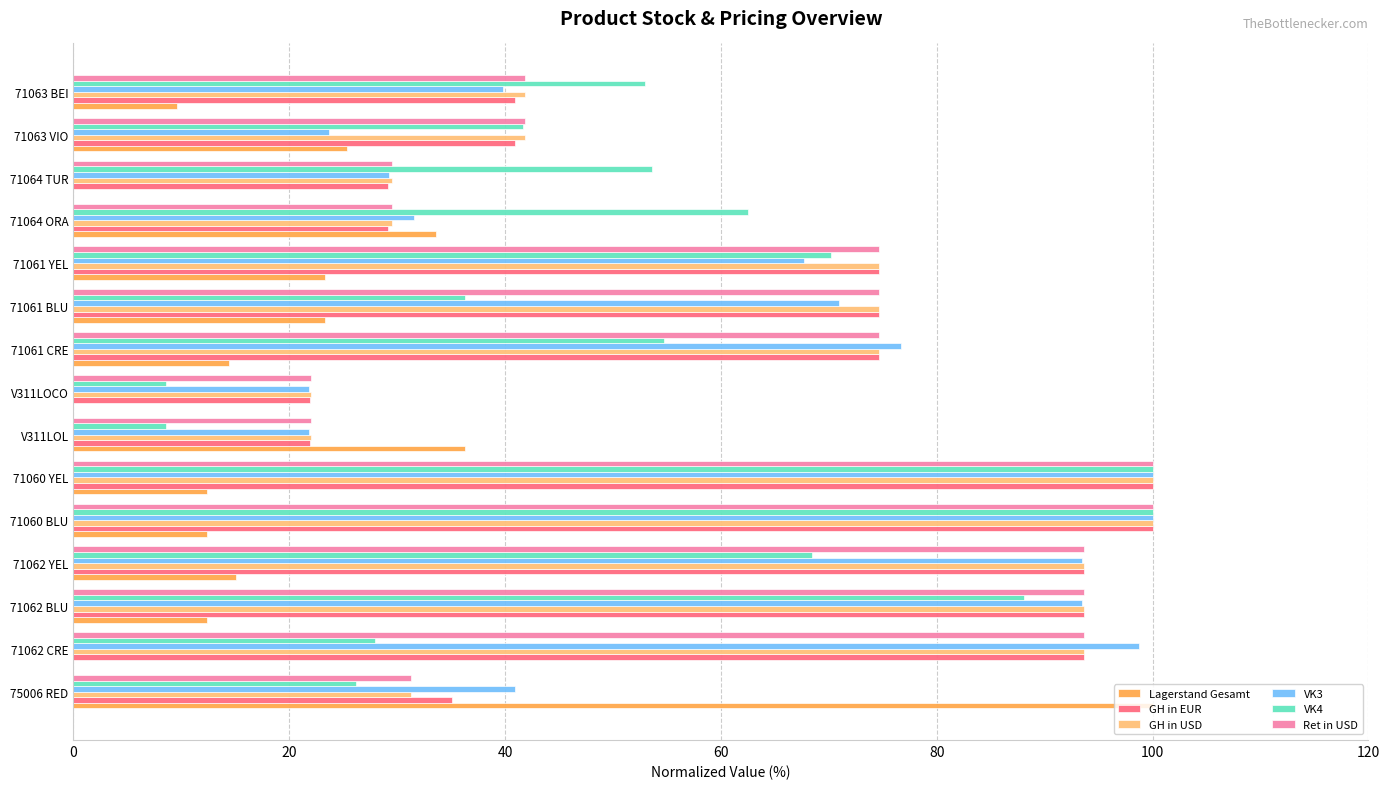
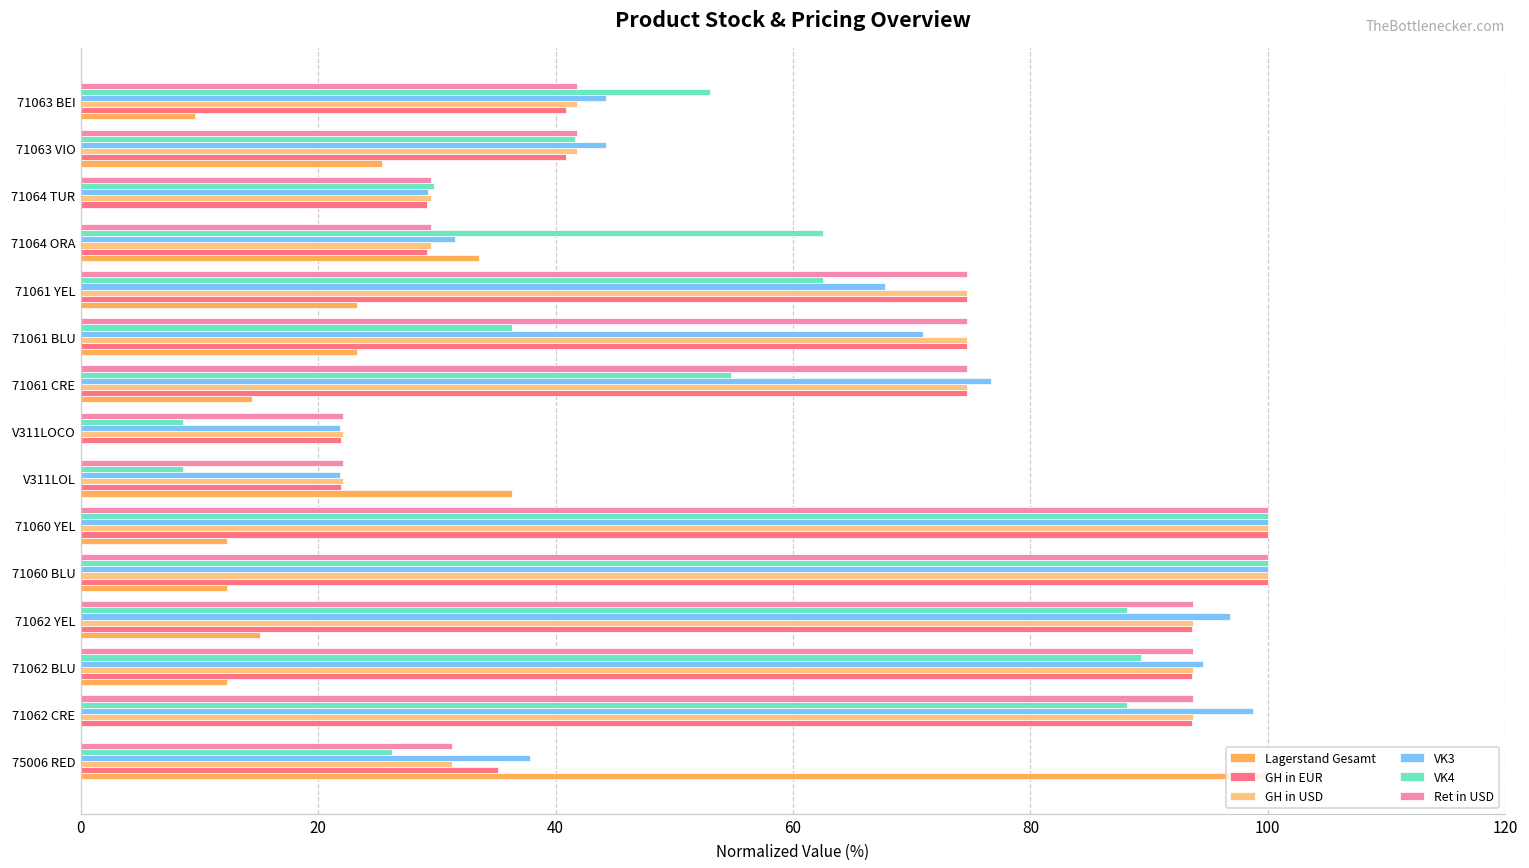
  {
    "VK3": {
-     "71063 BEI": 39.8,
-     "71063 VIO": 23.6,
+     "71063 BEI": 44.2,
+     "71063 VIO": 44.2,
      "71064 TUR": 29.2,
      "71064 ORA": 31.5,
      "71061 YEL": 67.7,
      "71061 BLU": 70.9,
      "71061 CRE": 76.7,
      "V311LOCO": 21.8,
      "V311LOL": 21.8,
      "71060 YEL": 100.0,
      "71060 BLU": 100.0,
-     "71062 YEL": 93.5,
-     "71062 BLU": 93.5,
+     "71062 YEL": 96.8,
+     "71062 BLU": 94.5,
      "71062 CRE": 98.8,
-     "75006 RED": 40.9
+     "75006 RED": 37.9
    },
    "VK4": {
      "71063 BEI": 53.0,
      "71063 VIO": 41.7,
-     "71064 TUR": 53.6,
+     "71064 TUR": 29.8,
      "71064 ORA": 62.5,
-     "71061 YEL": 70.2,
+     "71061 YEL": 62.5,
      "71061 BLU": 36.3,
      "71061 CRE": 54.8,
      "V311LOCO": 8.6,
      "V311LOL": 8.6,
      "71060 YEL": 100.0,
      "71060 BLU": 100.0,
-     "71062 YEL": 68.5,
-     "71062 BLU": 88.1,
-     "71062 CRE": 28.0,
+     "71062 YEL": 88.1,
+     "71062 BLU": 89.3,
+     "71062 CRE": 88.1,
      "75006 RED": 26.2
    }
  }
